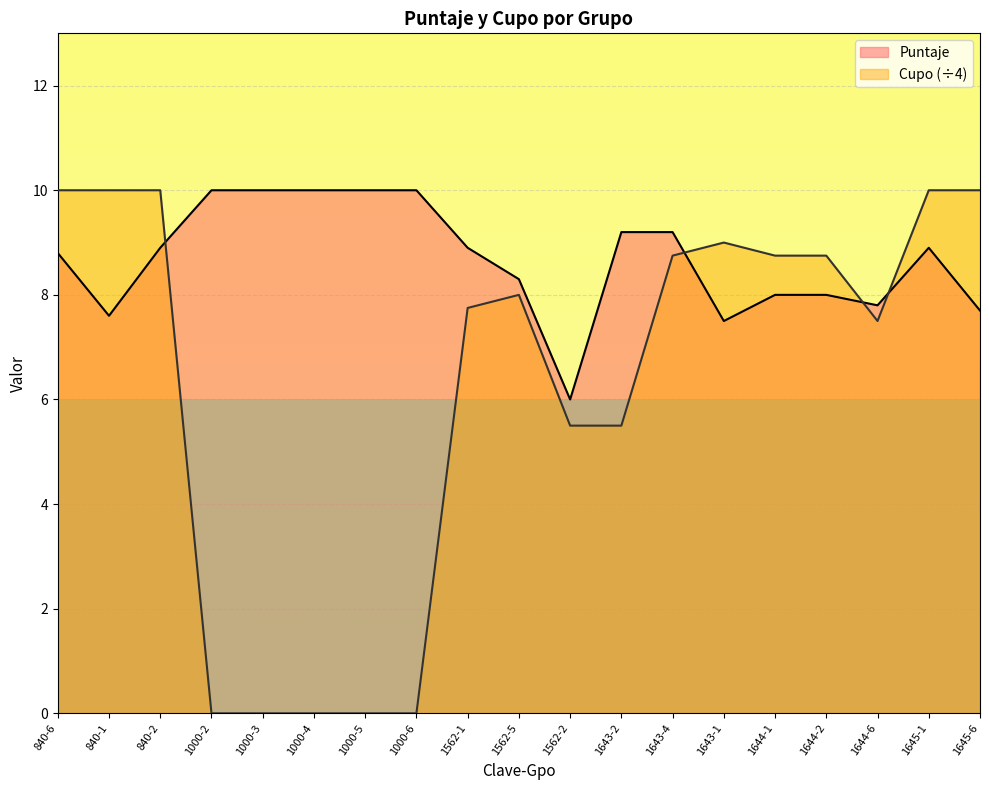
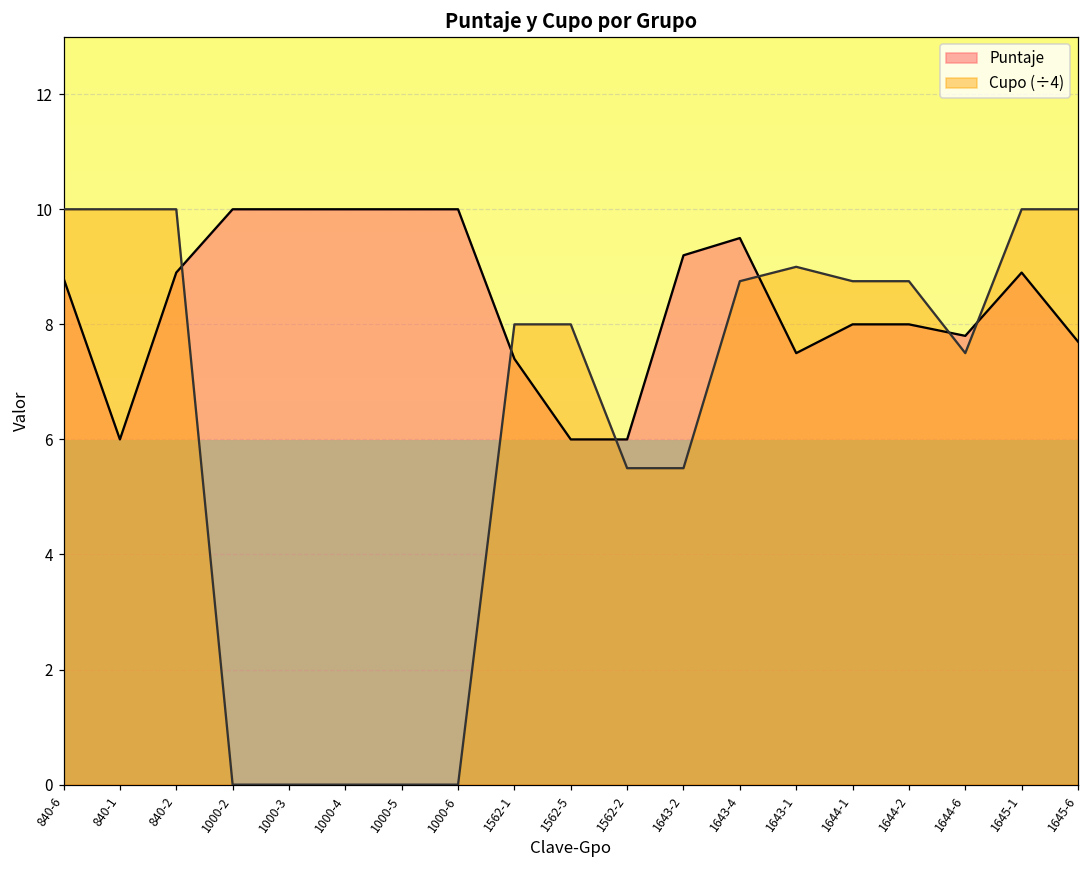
  {
    "Puntaje": {
      "840-6": 8.8,
-     "840-1": 7.6,
+     "840-1": 6.0,
      "840-2": 8.9,
      "1000-2": 10.0,
      "1000-3": 10.0,
      "1000-4": 10.0,
      "1000-5": 10.0,
      "1000-6": 10.0,
-     "1562-1": 8.9,
-     "1562-5": 8.3,
+     "1562-1": 7.4,
+     "1562-5": 6.0,
      "1562-2": 6.0,
      "1643-2": 9.2,
-     "1643-4": 9.2,
+     "1643-4": 9.5,
      "1643-1": 7.5,
      "1644-1": 8.0,
      "1644-2": 8.0,
      "1644-6": 7.8,
      "1645-1": 8.9,
      "1645-6": 7.7
    },
    "Cupo (÷4)": {
      "840-6": 10.0,
      "840-1": 10.0,
      "840-2": 10.0,
      "1000-2": 0.0,
      "1000-3": 0.0,
      "1000-4": 0.0,
      "1000-5": 0.0,
      "1000-6": 0.0,
-     "1562-1": 7.8,
+     "1562-1": 8.0,
      "1562-5": 8.0,
      "1562-2": 5.5,
      "1643-2": 5.5,
      "1643-4": 8.8,
      "1643-1": 9.0,
      "1644-1": 8.8,
      "1644-2": 8.8,
      "1644-6": 7.5,
      "1645-1": 10.0,
      "1645-6": 10.0
    }
  }
